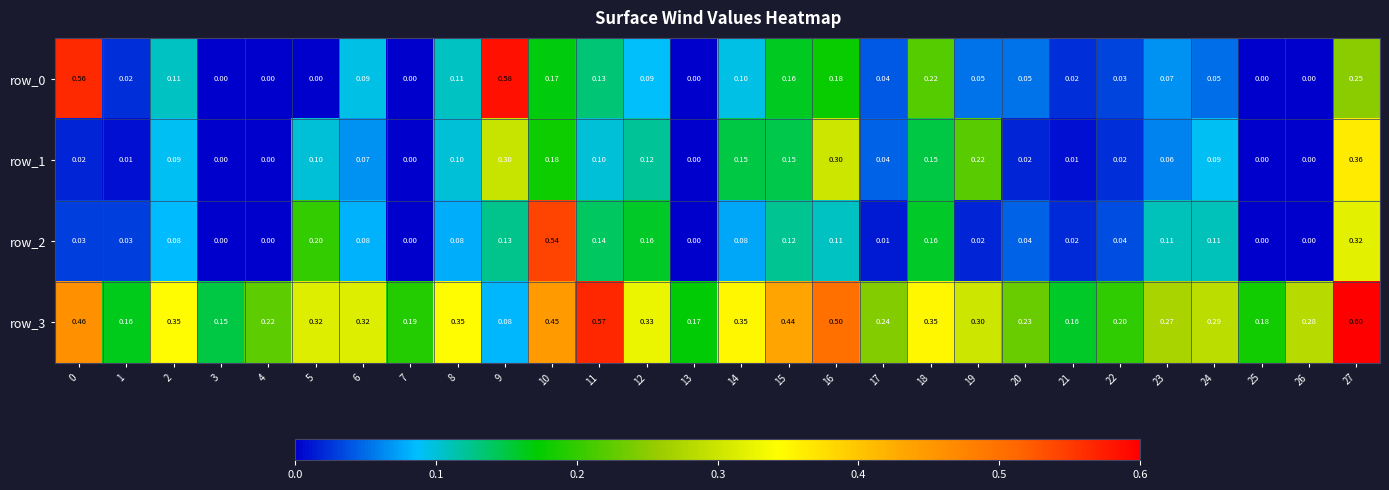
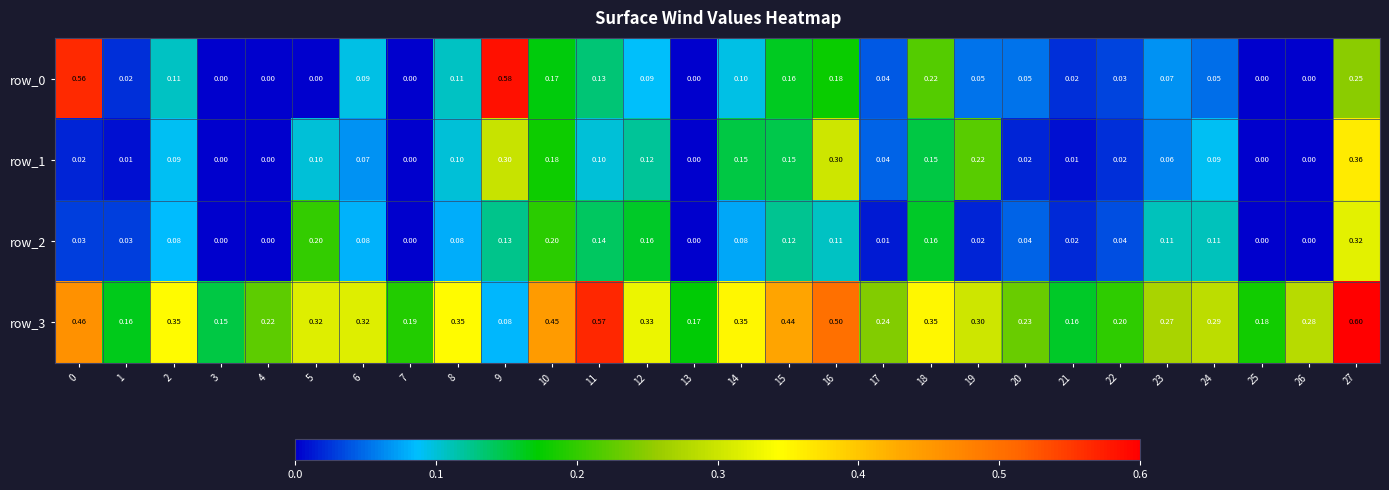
  {
    "row_0": {
      "0": 0.56,
      "1": 0.02,
      "2": 0.11,
      "3": 0.00,
      "4": 0.00,
      "5": 0.00,
      "6": 0.09,
      "7": 0.00,
      "8": 0.11,
      "9": 0.58,
      "10": 0.17,
      "11": 0.13,
      "12": 0.09,
      "13": 0.00,
      "14": 0.10,
      "15": 0.16,
      "16": 0.18,
      "17": 0.04,
      "18": 0.22,
      "19": 0.05,
      "20": 0.05,
      "21": 0.02,
      "22": 0.03,
      "23": 0.07,
      "24": 0.05,
      "25": 0.00,
      "26": 0.00,
      "27": 0.25
    },
    "row_1": {
      "0": 0.02,
      "1": 0.01,
      "2": 0.09,
      "3": 0.00,
      "4": 0.00,
      "5": 0.10,
      "6": 0.07,
      "7": 0.00,
      "8": 0.10,
      "9": 0.30,
      "10": 0.18,
      "11": 0.10,
      "12": 0.12,
      "13": 0.00,
      "14": 0.15,
      "15": 0.15,
      "16": 0.30,
      "17": 0.04,
      "18": 0.15,
      "19": 0.22,
      "20": 0.02,
      "21": 0.01,
      "22": 0.02,
      "23": 0.06,
      "24": 0.09,
      "25": 0.00,
      "26": 0.00,
      "27": 0.36
    },
    "row_2": {
      "0": 0.03,
      "1": 0.03,
      "2": 0.08,
      "3": 0.00,
      "4": 0.00,
      "5": 0.20,
      "6": 0.08,
      "7": 0.00,
      "8": 0.08,
      "9": 0.13,
-     "10": 0.54,
+     "10": 0.20,
      "11": 0.14,
      "12": 0.16,
      "13": 0.00,
      "14": 0.08,
      "15": 0.12,
      "16": 0.11,
      "17": 0.01,
      "18": 0.16,
      "19": 0.02,
      "20": 0.04,
      "21": 0.02,
      "22": 0.04,
      "23": 0.11,
      "24": 0.11,
      "25": 0.00,
      "26": 0.00,
      "27": 0.32
    },
    "row_3": {
      "0": 0.46,
      "1": 0.16,
      "2": 0.35,
      "3": 0.15,
      "4": 0.22,
      "5": 0.32,
      "6": 0.32,
      "7": 0.19,
      "8": 0.35,
      "9": 0.08,
      "10": 0.45,
      "11": 0.57,
      "12": 0.33,
      "13": 0.17,
      "14": 0.35,
      "15": 0.44,
      "16": 0.50,
      "17": 0.24,
      "18": 0.35,
      "19": 0.30,
      "20": 0.23,
      "21": 0.16,
      "22": 0.20,
      "23": 0.27,
      "24": 0.29,
      "25": 0.18,
      "26": 0.28,
      "27": 0.60
    }
  }
